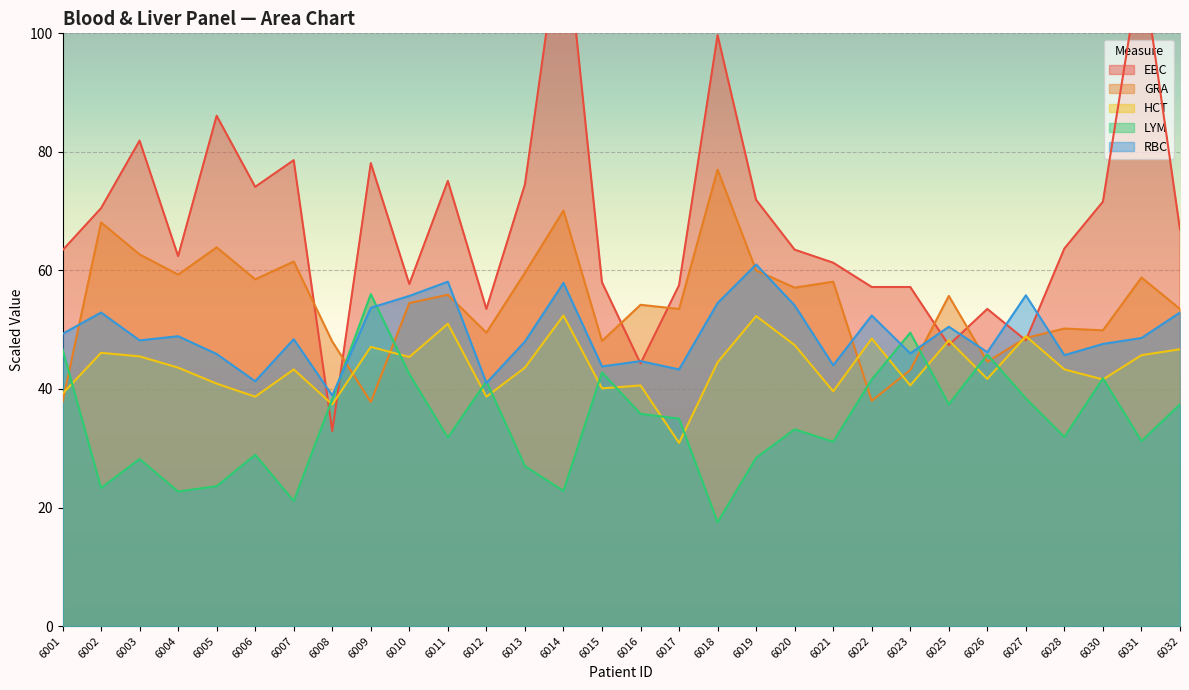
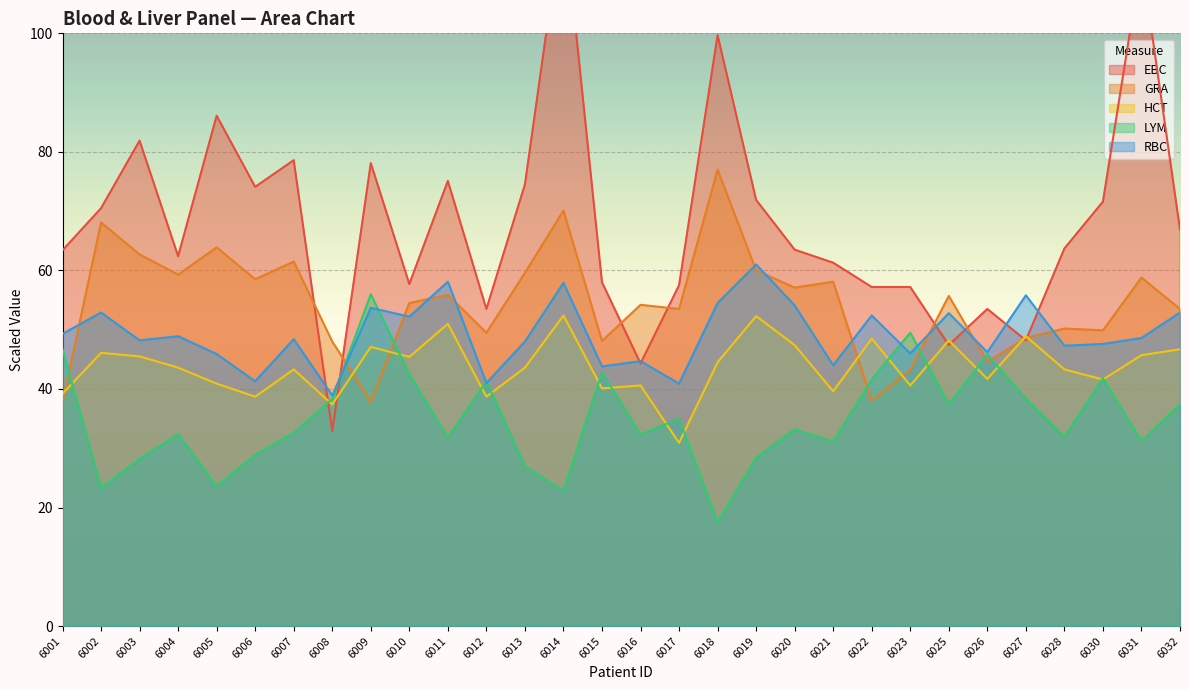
  {
    "LYM": {
      "6001": 47,
      "6002": 23,
      "6003": 28,
-     "6004": 23,
+     "6004": 32,
      "6005": 24,
      "6006": 29,
-     "6007": 21,
+     "6007": 33,
      "6008": 38,
      "6009": 56,
      "6010": 43,
      "6011": 32,
      "6013": 27,
      "6014": 23,
      "6015": 43,
-     "6016": 36,
+     "6016": 32,
      "6017": 35,
      "6018": 18,
      "6019": 28,
      "6020": 33,
      "6021": 31,
      "6022": 42,
      "6023": 50,
      "6025": 37,
      "6027": 38,
      "6028": 32,
      "6031": 31,
      "6032": 37
    },
    "RBC": {
      "6001": 49,
      "6002": 53,
      "6003": 48,
      "6004": 49,
      "6005": 46,
      "6006": 41,
      "6007": 48,
      "6008": 39,
      "6009": 54,
-     "6010": 56,
+     "6010": 52,
      "6011": 58,
      "6013": 48,
      "6014": 58,
      "6015": 44,
-     "6017": 43,
+     "6017": 41,
      "6018": 55,
      "6019": 61,
      "6020": 54,
      "6021": 44,
      "6022": 52,
      "6023": 46,
-     "6025": 51,
+     "6025": 53,
      "6027": 56,
-     "6028": 46,
+     "6028": 47,
      "6030": 48,
      "6031": 49,
      "6032": 53
    }
  }
